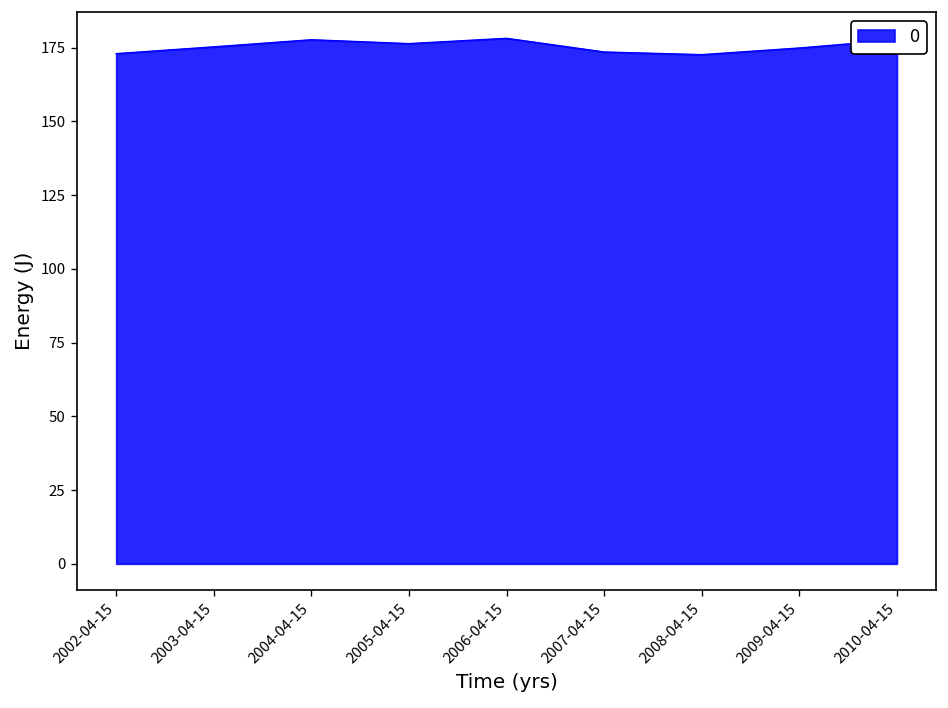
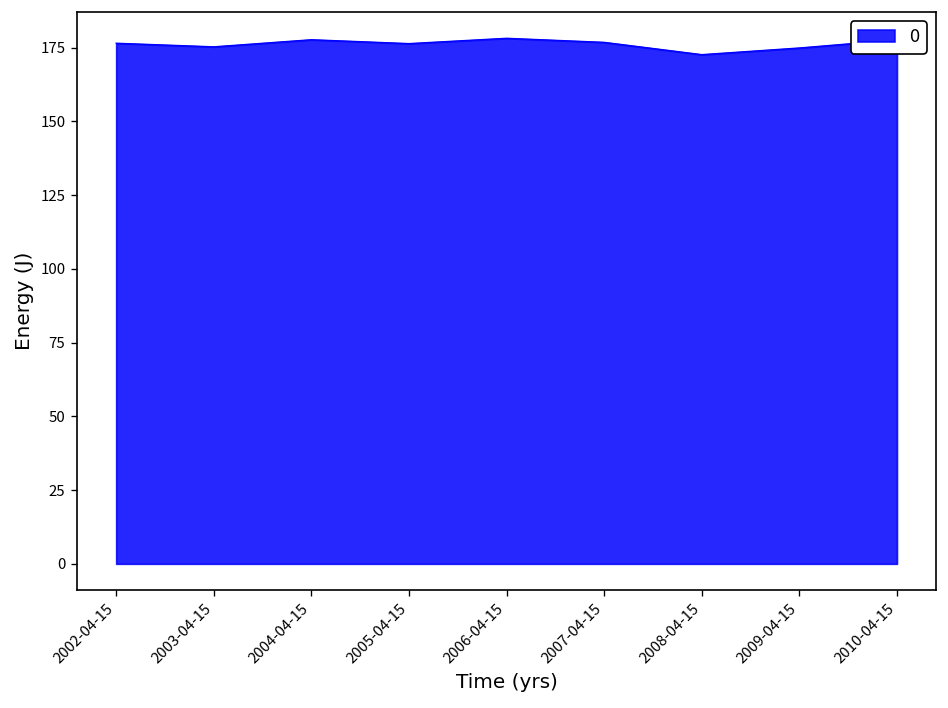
  {
-   "2002-04-15": 173,
+   "2002-04-15": 176,
    "2003-04-15": 175,
    "2004-04-15": 178,
    "2005-04-15": 176,
    "2006-04-15": 178,
-   "2007-04-15": 174,
+   "2007-04-15": 177,
    "2008-04-15": 173,
    "2009-04-15": 175
  }
